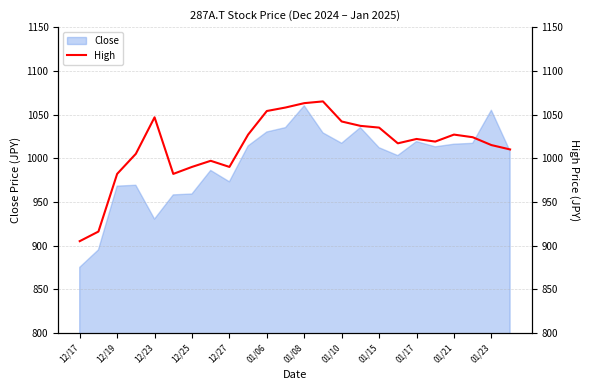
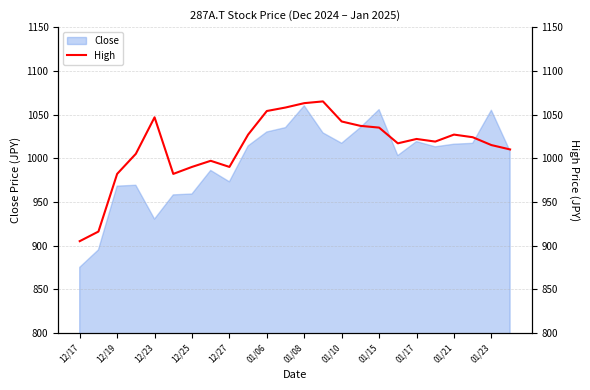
  {
    "Close": {
      "12/17": 880,
      "12/19": 970,
      "12/23": 930,
      "12/25": 960,
      "12/27": 970,
      "01/06": 1030,
      "01/08": 1060,
      "01/10": 1020,
-     "01/15": 1010,
+     "01/15": 1060,
      "01/17": 1020,
      "01/21": 1020,
      "01/23": 1050
    },
    "High": {
      "12/17": 910,
      "12/19": 980,
      "12/23": 1050,
      "12/25": 990,
      "12/27": 990,
      "01/06": 1050,
      "01/08": 1060,
      "01/10": 1040,
      "01/15": 1040,
      "01/17": 1020,
      "01/21": 1030,
      "01/23": 1020
    }
  }
